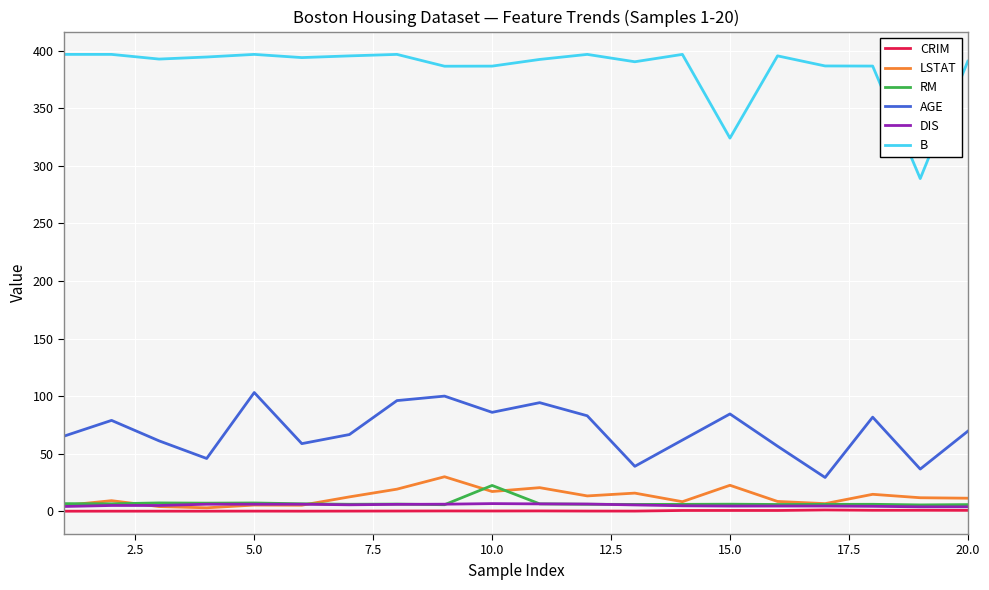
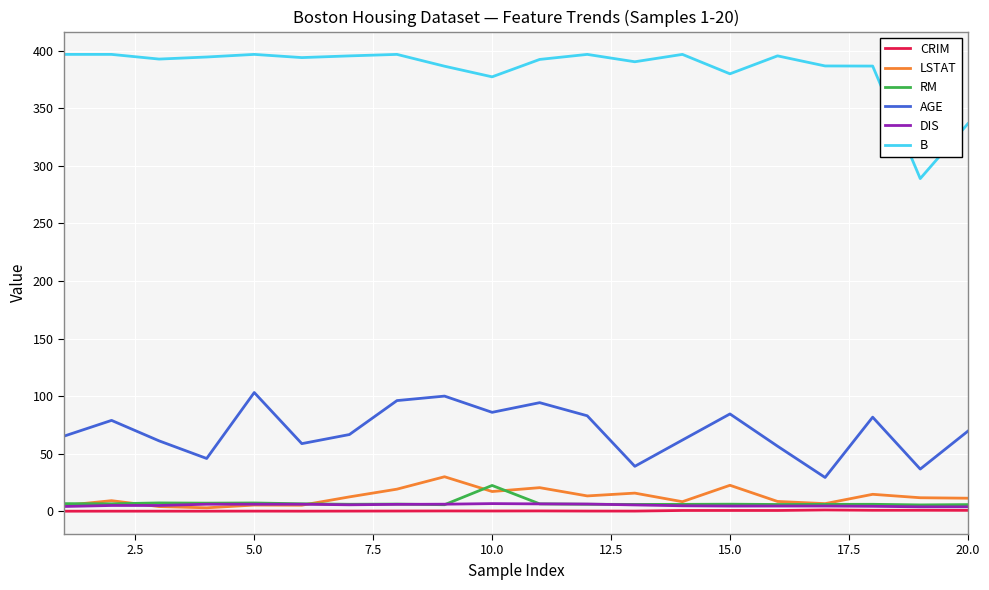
  {
    "CRIM": {
      "5.0": 0,
      "10.0": 0,
      "15.0": 1,
      "20.0": 1
    },
    "LSTAT": {
      "10.0": 17,
      "15.0": 23,
      "20.0": 11
    },
    "RM": {
      "10.0": 22
    },
    "AGE": {
      "5.0": 103,
      "10.0": 86,
      "15.0": 85,
      "20.0": 70
    },
    "DIS": {
      "10.0": 7
    },
    "B": {
      "5.0": 397,
-     "10.0": 387,
-     "15.0": 324,
-     "20.0": 391
+     "10.0": 377,
+     "15.0": 380,
+     "20.0": 337
    }
  }
